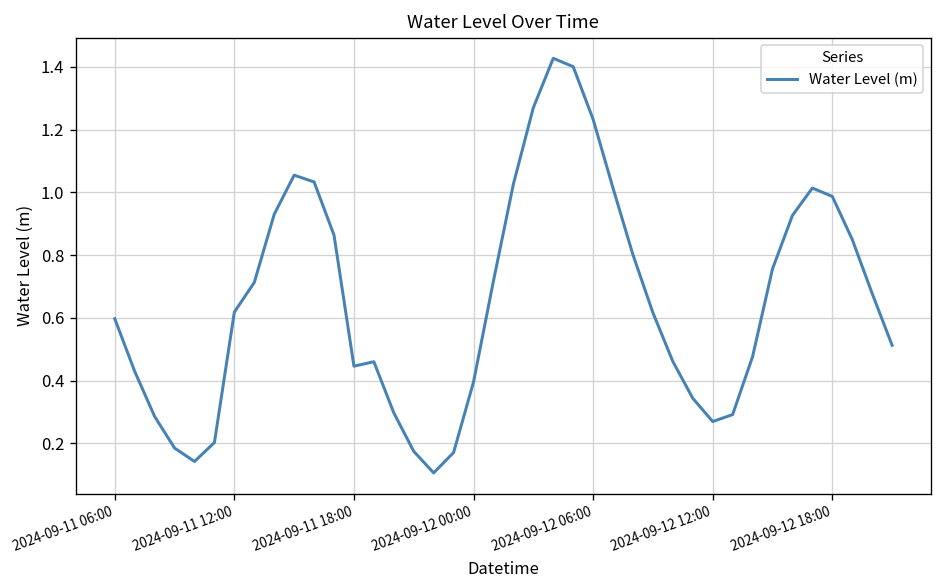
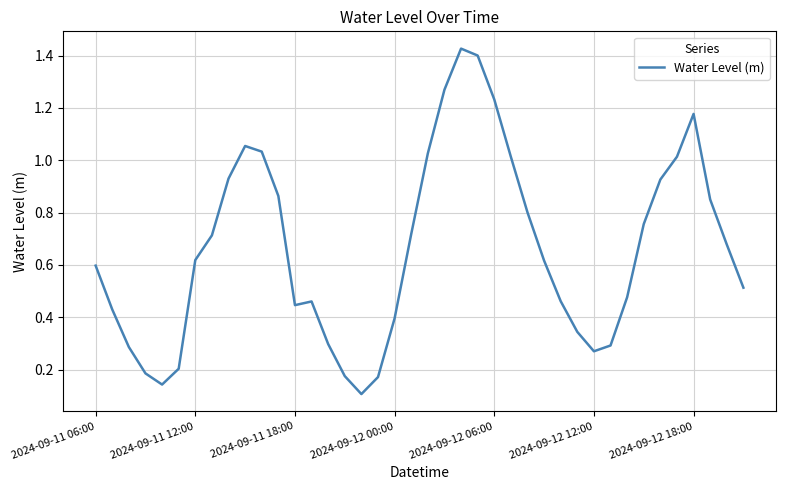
  {
    "2024-09-11 06:00": 0.60,
    "2024-09-11 12:00": 0.62,
    "2024-09-11 18:00": 0.45,
    "2024-09-12 00:00": 0.40,
    "2024-09-12 06:00": 1.23,
    "2024-09-12 12:00": 0.27,
-   "2024-09-12 18:00": 0.99
+   "2024-09-12 18:00": 1.18
  }
